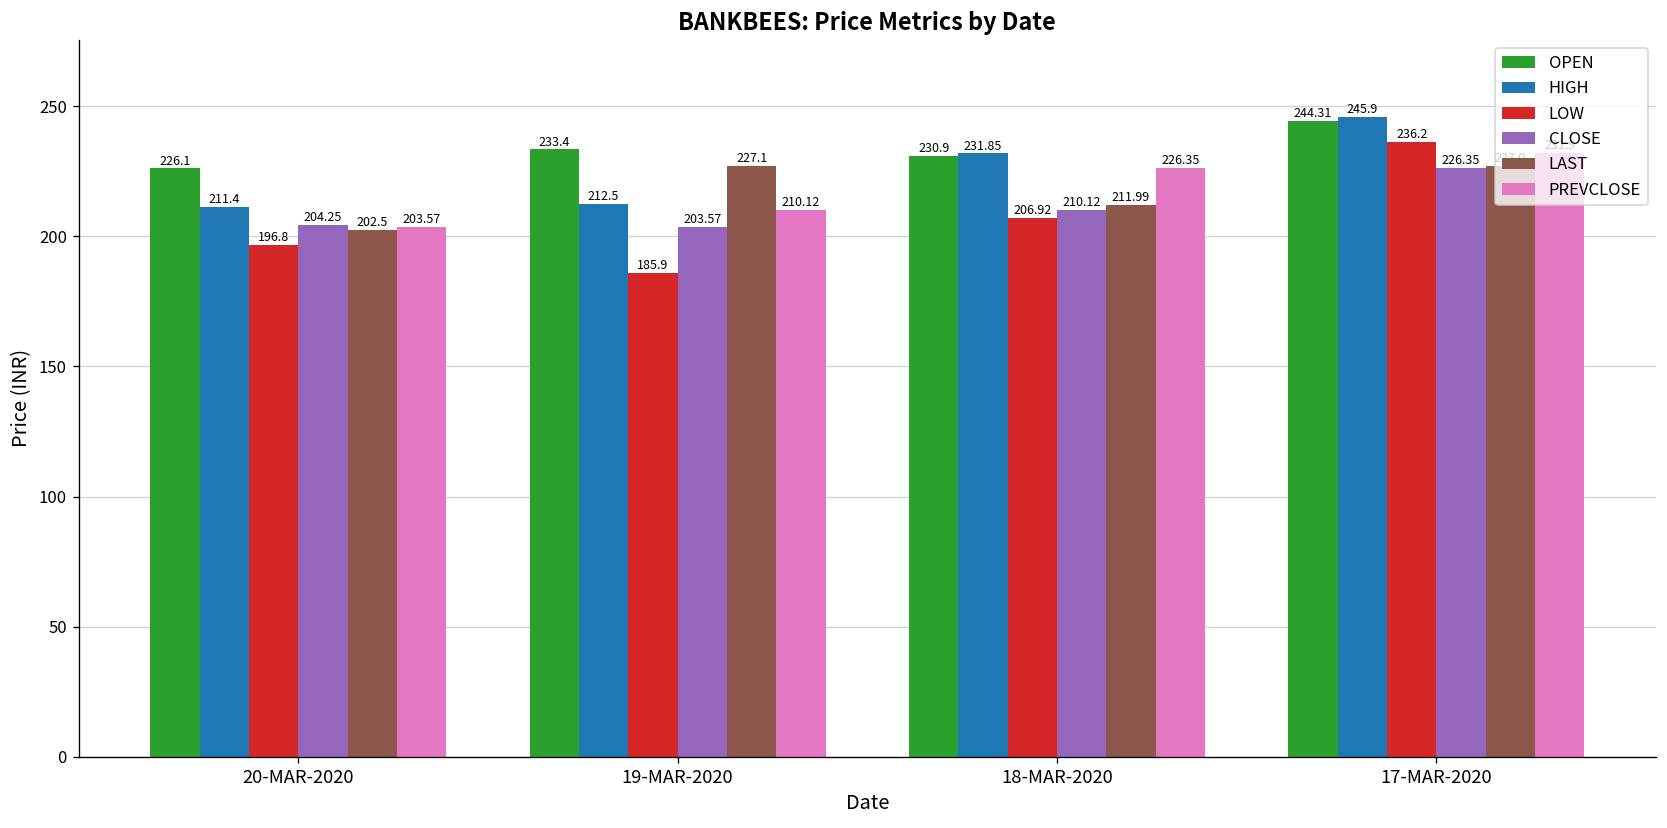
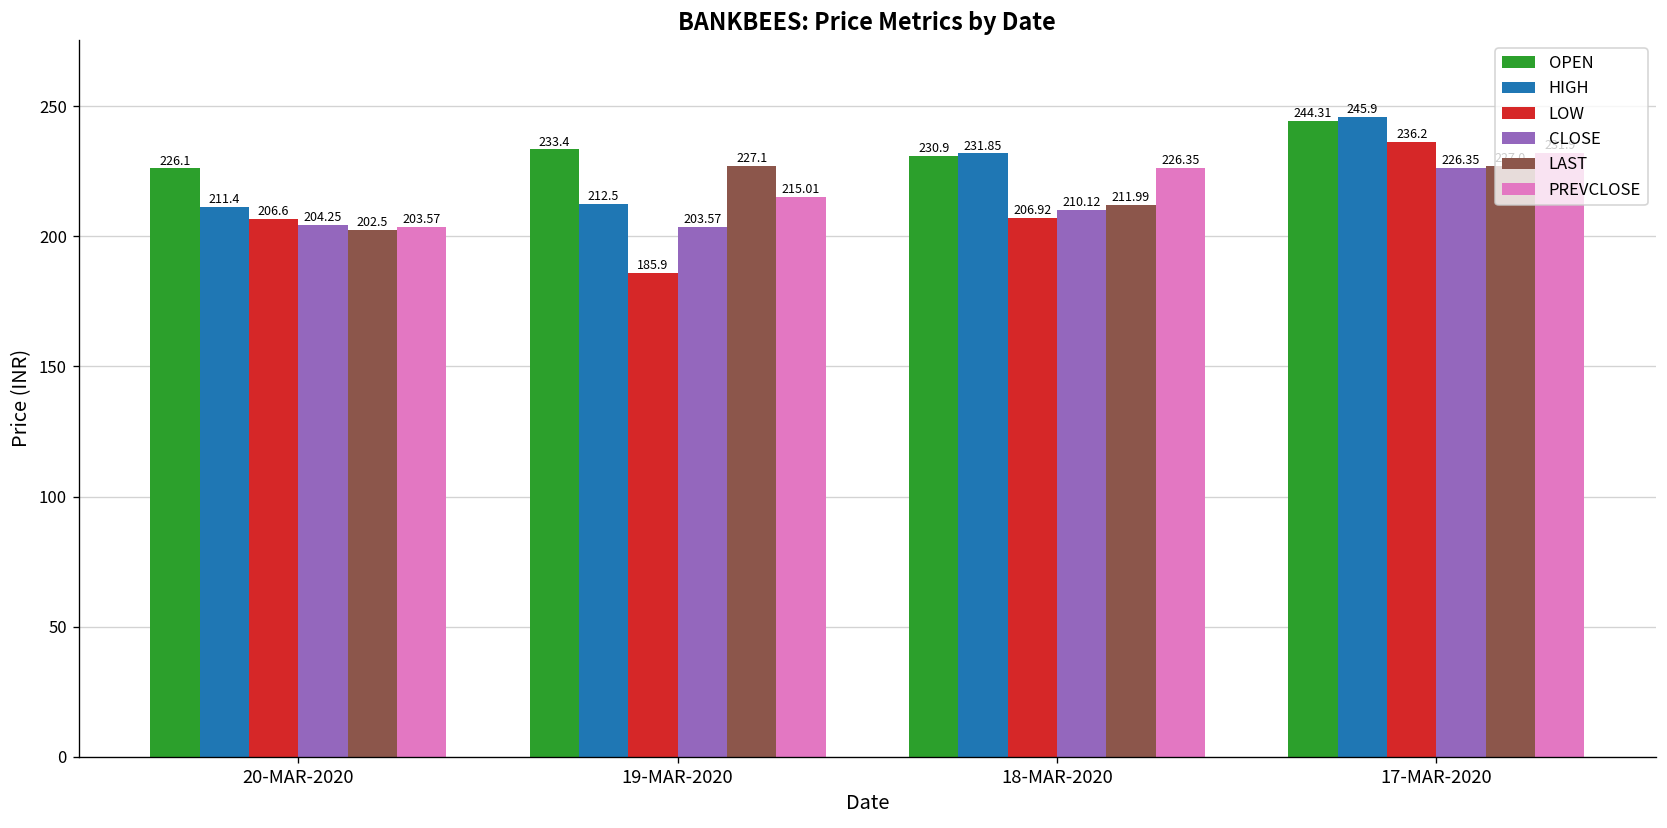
  {
    "OPEN": {
      "20-MAR-2020": 226.1,
      "19-MAR-2020": 233.4,
      "18-MAR-2020": 230.9,
      "17-MAR-2020": 244.31
    },
    "HIGH": {
      "20-MAR-2020": 211.4,
      "19-MAR-2020": 212.5,
      "18-MAR-2020": 231.85,
      "17-MAR-2020": 245.9
    },
    "LOW": {
-     "20-MAR-2020": 196.8,
+     "20-MAR-2020": 206.6,
      "19-MAR-2020": 185.9,
      "18-MAR-2020": 206.92,
      "17-MAR-2020": 236.2
    },
    "CLOSE": {
      "20-MAR-2020": 204.25,
      "19-MAR-2020": 203.57,
      "18-MAR-2020": 210.12,
      "17-MAR-2020": 226.35
    },
    "LAST": {
      "20-MAR-2020": 202.5,
      "19-MAR-2020": 227.1,
      "18-MAR-2020": 211.99
    },
    "PREVCLOSE": {
      "20-MAR-2020": 203.57,
-     "19-MAR-2020": 210.12,
+     "19-MAR-2020": 215.01,
      "18-MAR-2020": 226.35
    }
  }
